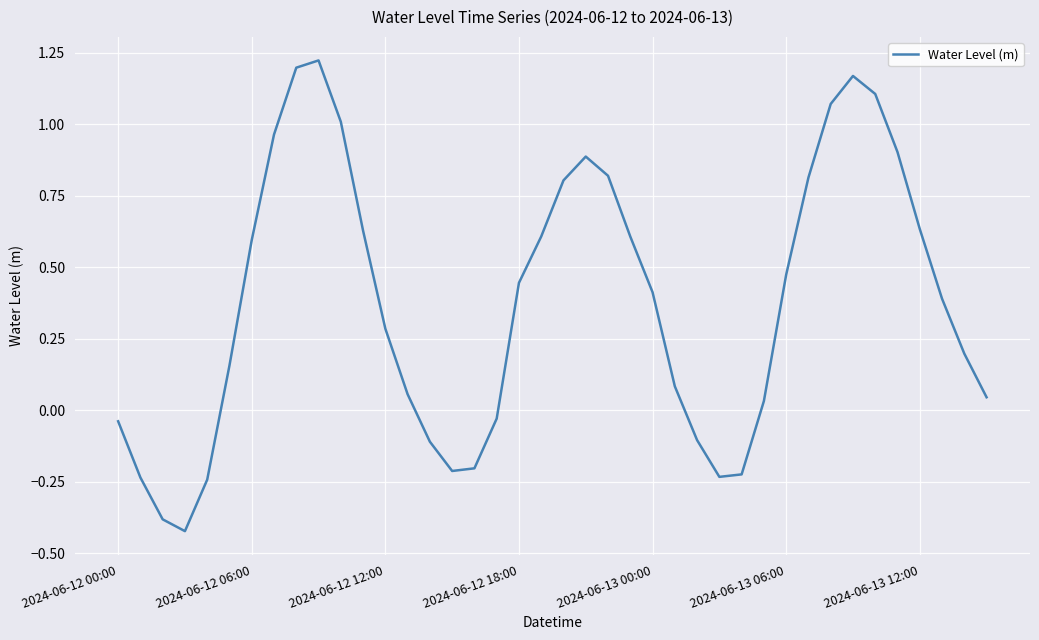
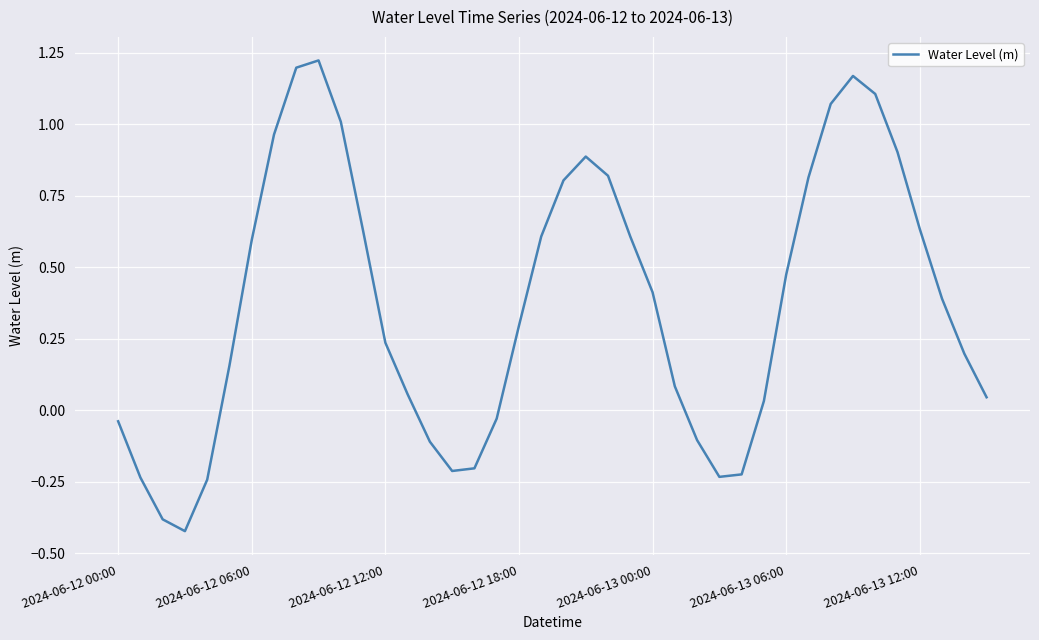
  {
    "2024-06-12 00:00": -0.04,
    "2024-06-12 06:00": 0.60,
-   "2024-06-12 12:00": 0.29,
-   "2024-06-12 18:00": 0.45,
+   "2024-06-12 12:00": 0.24,
+   "2024-06-12 18:00": 0.30,
    "2024-06-13 00:00": 0.41,
    "2024-06-13 06:00": 0.47,
    "2024-06-13 12:00": 0.63
  }
